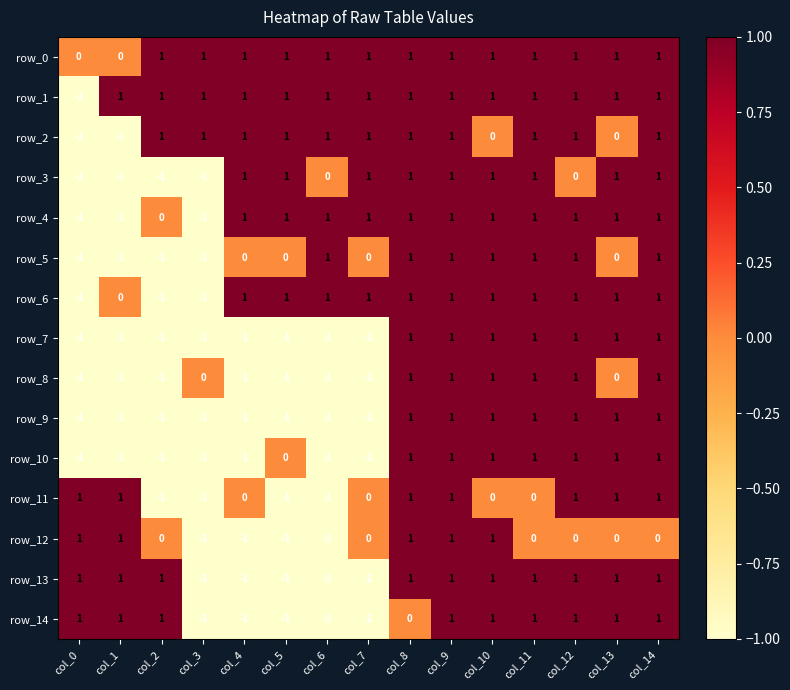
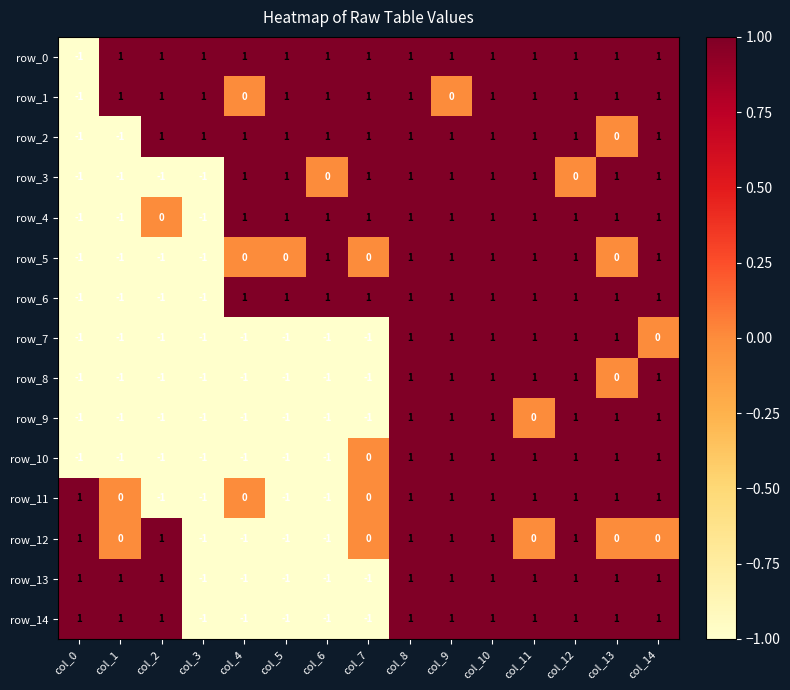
  {
    "row_0": {
-     "col_0": 0,
-     "col_1": 0,
+     "col_0": -1,
+     "col_1": 1,
      "col_2": 1,
      "col_3": 1,
      "col_4": 1,
      "col_5": 1,
      "col_6": 1,
      "col_7": 1,
      "col_8": 1,
      "col_9": 1,
      "col_10": 1,
      "col_11": 1,
      "col_12": 1,
      "col_13": 1,
      "col_14": 1
    },
    "row_1": {
      "col_0": -1,
      "col_1": 1,
      "col_2": 1,
      "col_3": 1,
-     "col_4": 1,
+     "col_4": 0,
      "col_5": 1,
      "col_6": 1,
      "col_7": 1,
      "col_8": 1,
-     "col_9": 1,
+     "col_9": 0,
      "col_10": 1,
      "col_11": 1,
      "col_12": 1,
      "col_13": 1,
      "col_14": 1
    },
    "row_2": {
      "col_0": -1,
      "col_1": -1,
      "col_2": 1,
      "col_3": 1,
      "col_4": 1,
      "col_5": 1,
      "col_6": 1,
      "col_7": 1,
      "col_8": 1,
      "col_9": 1,
-     "col_10": 0,
+     "col_10": 1,
      "col_11": 1,
      "col_12": 1,
      "col_13": 0,
      "col_14": 1
    },
    "row_6": {
      "col_0": -1,
-     "col_1": 0,
+     "col_1": -1,
      "col_2": -1,
      "col_3": -1,
      "col_4": 1,
      "col_5": 1,
      "col_6": 1,
      "col_7": 1,
      "col_8": 1,
      "col_9": 1,
      "col_10": 1,
      "col_11": 1,
      "col_12": 1,
      "col_13": 1,
      "col_14": 1
    },
    "row_7": {
      "col_0": -1,
      "col_1": -1,
      "col_2": -1,
      "col_3": -1,
      "col_4": -1,
      "col_5": -1,
      "col_6": -1,
      "col_7": -1,
      "col_8": 1,
      "col_9": 1,
      "col_10": 1,
      "col_11": 1,
      "col_12": 1,
      "col_13": 1,
-     "col_14": 1
+     "col_14": 0
    },
    "row_8": {
      "col_0": -1,
      "col_1": -1,
      "col_2": -1,
-     "col_3": 0,
+     "col_3": -1,
      "col_4": -1,
      "col_5": -1,
      "col_6": -1,
      "col_7": -1,
      "col_8": 1,
      "col_9": 1,
      "col_10": 1,
      "col_11": 1,
      "col_12": 1,
      "col_13": 0,
      "col_14": 1
    },
    "row_9": {
      "col_0": -1,
      "col_1": -1,
      "col_2": -1,
      "col_3": -1,
      "col_4": -1,
      "col_5": -1,
      "col_6": -1,
      "col_7": -1,
      "col_8": 1,
      "col_9": 1,
      "col_10": 1,
-     "col_11": 1,
+     "col_11": 0,
      "col_12": 1,
      "col_13": 1,
      "col_14": 1
    },
    "row_10": {
      "col_0": -1,
      "col_1": -1,
      "col_2": -1,
      "col_3": -1,
      "col_4": -1,
-     "col_5": 0,
+     "col_5": -1,
      "col_6": -1,
-     "col_7": -1,
+     "col_7": 0,
      "col_8": 1,
      "col_9": 1,
      "col_10": 1,
      "col_11": 1,
      "col_12": 1,
      "col_13": 1,
      "col_14": 1
    },
    "row_11": {
      "col_0": 1,
-     "col_1": 1,
+     "col_1": 0,
      "col_2": -1,
      "col_3": -1,
      "col_4": 0,
      "col_5": -1,
      "col_6": -1,
      "col_7": 0,
      "col_8": 1,
      "col_9": 1,
-     "col_10": 0,
-     "col_11": 0,
+     "col_10": 1,
+     "col_11": 1,
      "col_12": 1,
      "col_13": 1,
      "col_14": 1
    },
    "row_12": {
      "col_0": 1,
-     "col_1": 1,
-     "col_2": 0,
+     "col_1": 0,
+     "col_2": 1,
      "col_3": -1,
      "col_4": -1,
      "col_5": -1,
      "col_6": -1,
      "col_7": 0,
      "col_8": 1,
      "col_9": 1,
      "col_10": 1,
      "col_11": 0,
-     "col_12": 0,
+     "col_12": 1,
      "col_13": 0,
      "col_14": 0
    },
    "row_14": {
      "col_0": 1,
      "col_1": 1,
      "col_2": 1,
      "col_3": -1,
      "col_4": -1,
      "col_5": -1,
      "col_6": -1,
      "col_7": -1,
-     "col_8": 0,
+     "col_8": 1,
      "col_9": 1,
      "col_10": 1,
      "col_11": 1,
      "col_12": 1,
      "col_13": 1,
      "col_14": 1
    }
  }
